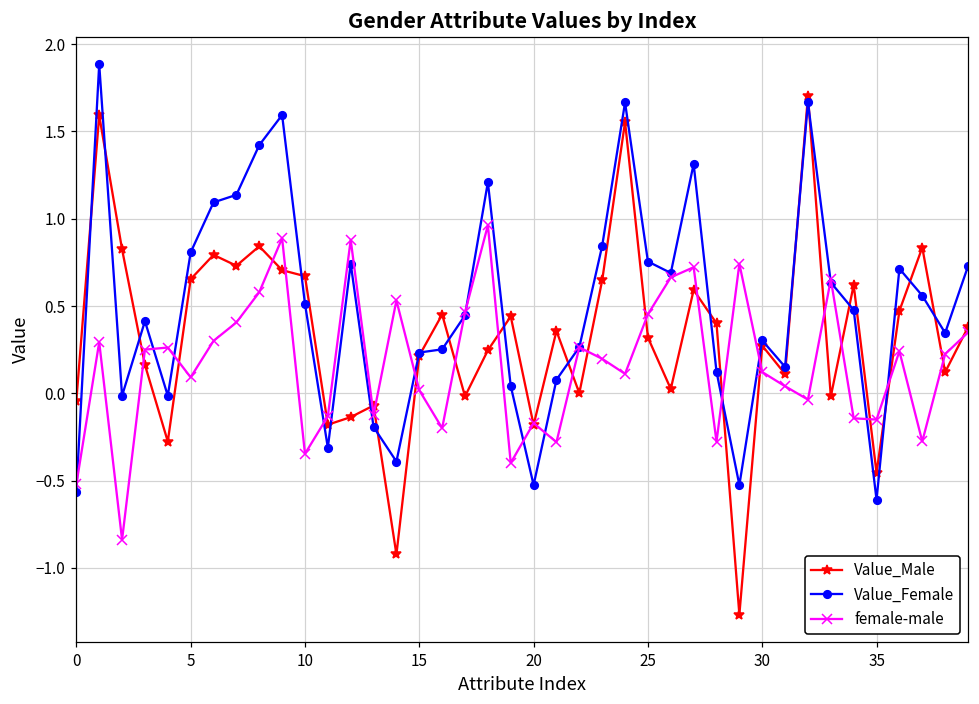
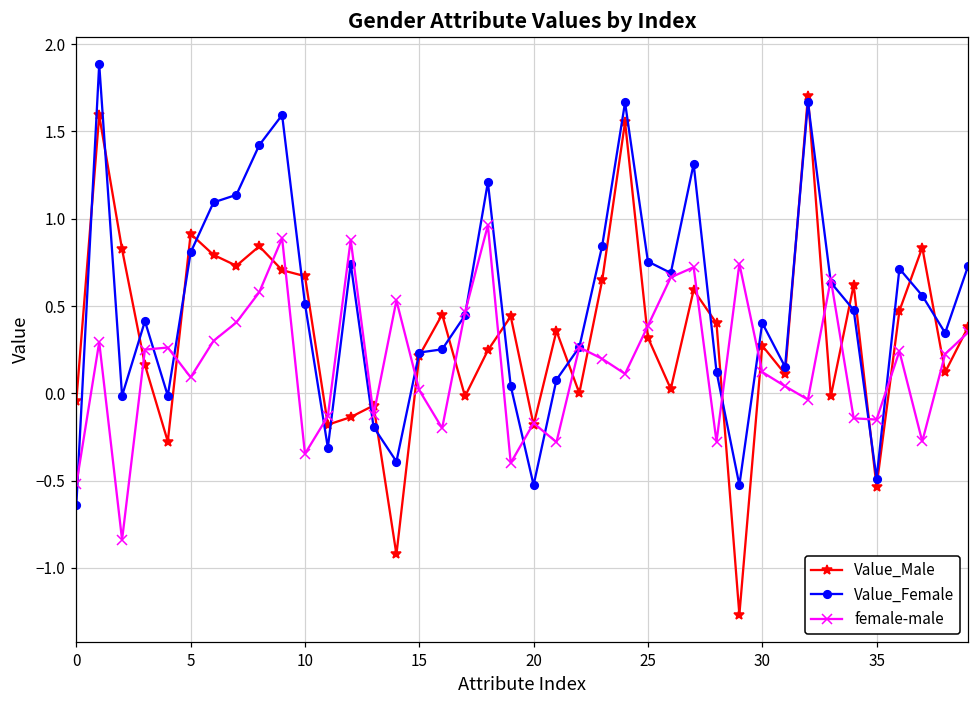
  {
    "Value_Male": {
      "0": -0.04,
-     "5": 0.65,
+     "5": 0.91,
      "10": 0.67,
      "15": 0.22,
      "25": 0.32,
      "30": 0.27,
-     "35": -0.45
+     "35": -0.53
    },
    "Value_Female": {
-     "0": -0.56,
+     "0": -0.64,
      "5": 0.81,
      "10": 0.51,
      "15": 0.23,
      "20": -0.53,
      "25": 0.75,
-     "30": 0.30,
-     "35": -0.61
+     "30": 0.40,
+     "35": -0.49
    },
    "female-male": {
      "0": -0.52,
      "5": 0.09,
      "10": -0.35,
      "15": 0.02,
-     "25": 0.45,
+     "25": 0.39,
      "30": 0.12,
      "35": -0.15
    }
  }
